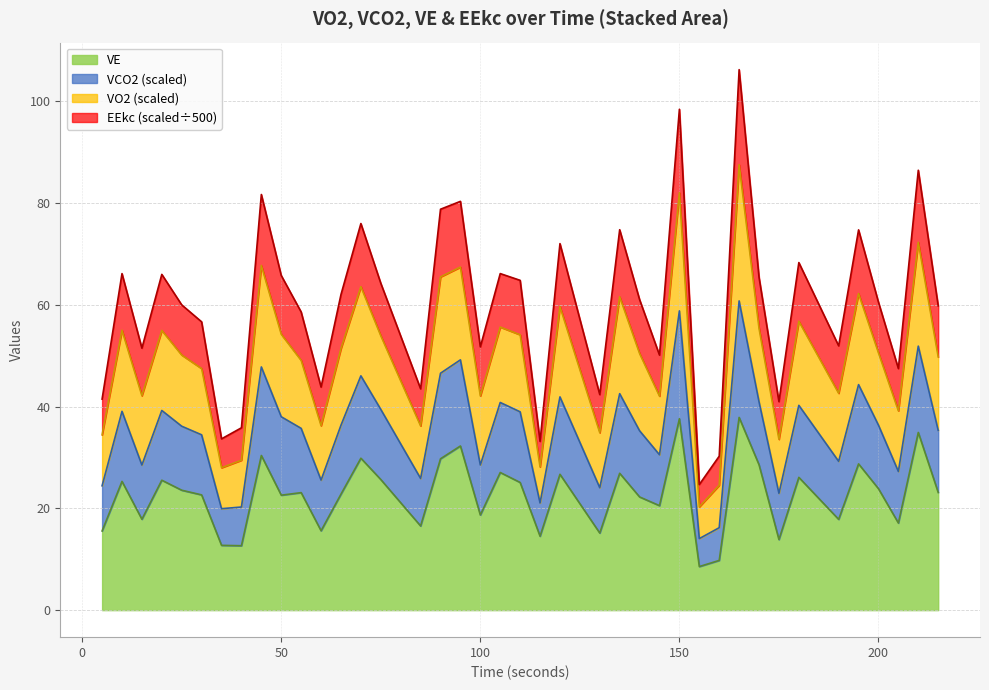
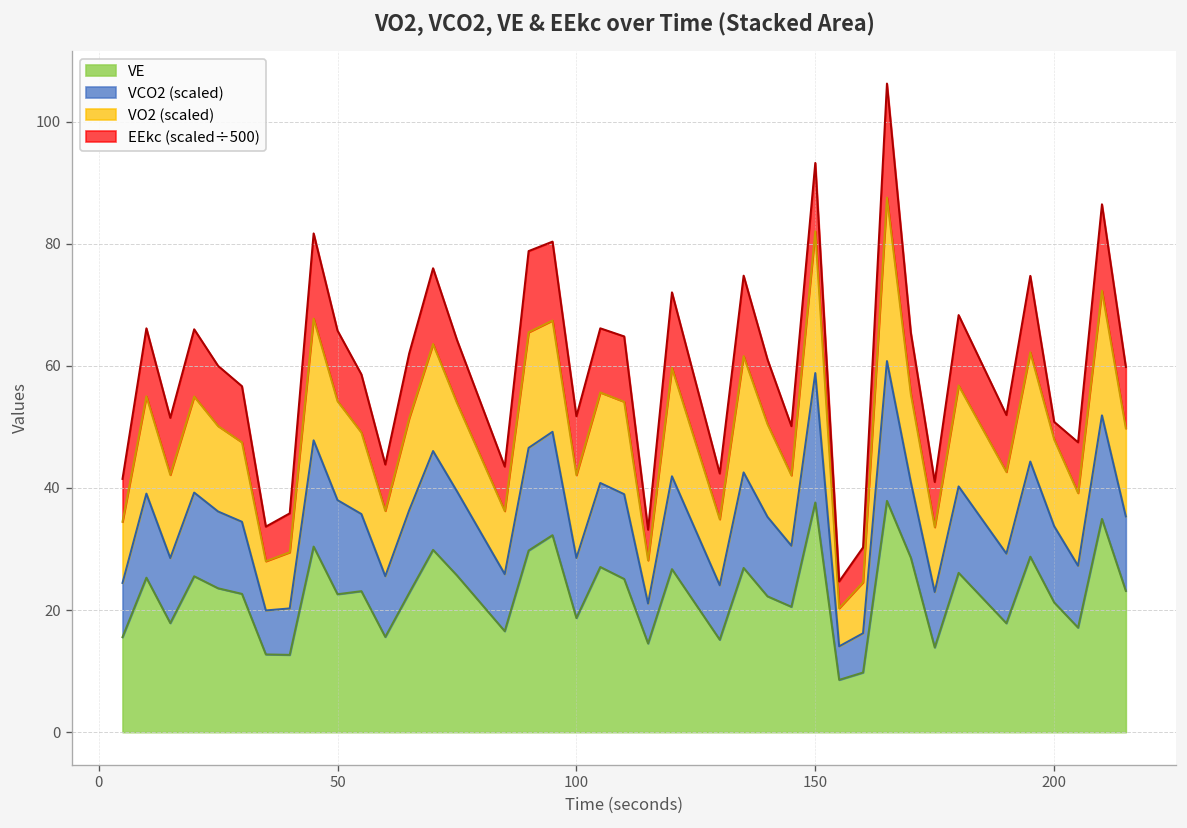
  {
    "VE": {
      "50": 23,
      "100": 19,
      "150": 38,
-     "200": 24
+     "200": 21
    },
    "VCO2 (scaled)": {
      "50": 15,
      "100": 10,
      "150": 21,
      "200": 12
    },
    "VO2 (scaled)": {
      "50": 16,
      "100": 14,
      "150": 23,
      "200": 14
    },
    "EEkc (scaled÷500)": {
      "50": 12,
      "100": 10,
-     "150": 16,
-     "200": 10
+     "150": 11,
+     "200": 3
    }
  }
